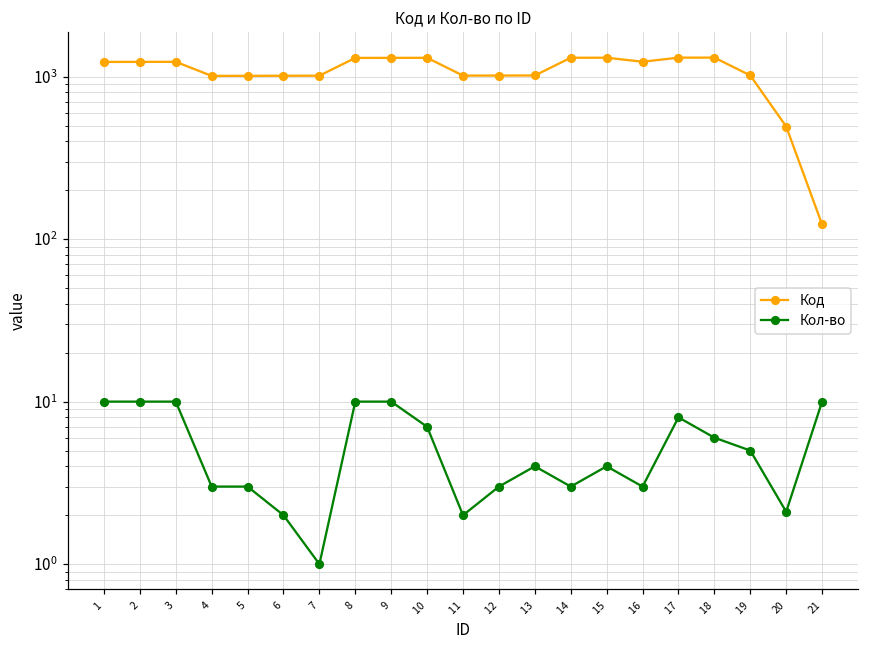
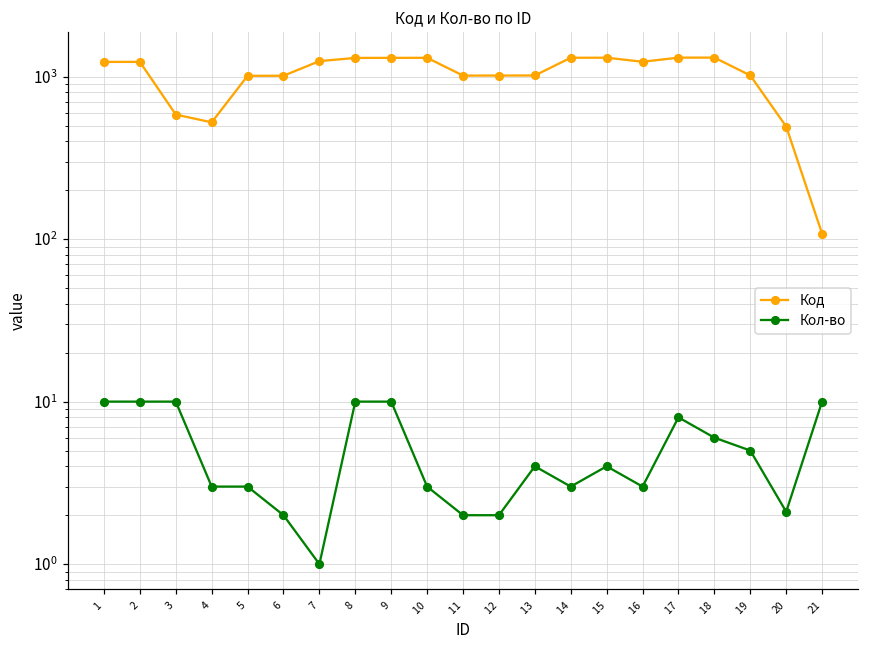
  {
    "Код": {
      "1": 1200,
      "2": 1200,
-     "3": 1200,
-     "4": 1000,
+     "3": 580,
+     "4": 520,
      "5": 1000,
      "6": 1000,
-     "7": 1000,
+     "7": 1200,
      "8": 1300,
      "9": 1300,
      "10": 1300,
      "11": 1000,
      "12": 1000,
      "13": 1000,
      "14": 1300,
      "15": 1300,
      "16": 1200,
      "17": 1300,
      "18": 1300,
      "19": 1000,
      "20": 490,
-     "21": 120
+     "21": 110
    },
    "Кол-во": {
      "1": 10,
      "2": 10,
      "3": 10,
      "4": 3,
      "5": 3,
      "6": 2,
      "7": 1,
      "8": 10,
      "9": 10,
-     "10": 7,
+     "10": 3,
      "11": 2,
-     "12": 3,
+     "12": 2,
      "13": 4,
      "14": 3,
      "15": 4,
      "16": 3,
      "17": 8,
      "18": 6,
      "19": 5,
      "20": 2.1,
      "21": 10
    }
  }
